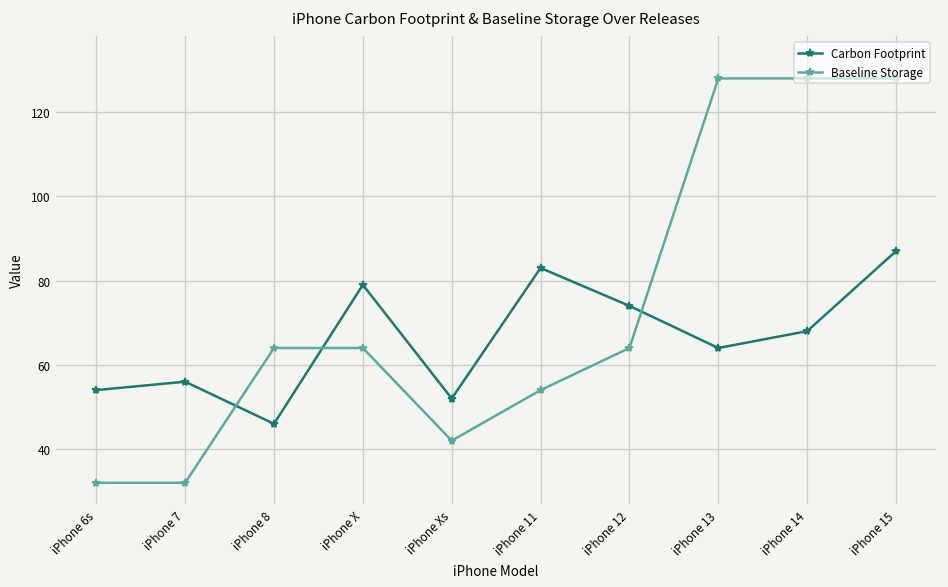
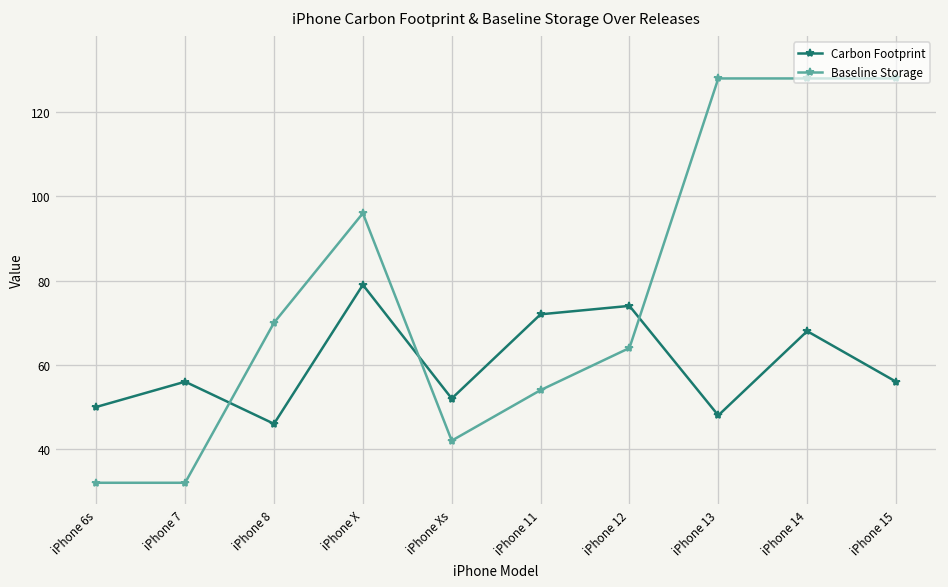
  {
    "Carbon Footprint": {
-     "iPhone 6s": 54,
+     "iPhone 6s": 50,
      "iPhone 7": 56,
      "iPhone 8": 46,
      "iPhone X": 79,
      "iPhone Xs": 52,
-     "iPhone 11": 83,
+     "iPhone 11": 72,
      "iPhone 12": 74,
-     "iPhone 13": 64,
+     "iPhone 13": 48,
      "iPhone 14": 68,
-     "iPhone 15": 87
+     "iPhone 15": 56
    },
    "Baseline Storage": {
      "iPhone 6s": 32,
      "iPhone 7": 32,
-     "iPhone 8": 64,
-     "iPhone X": 64,
+     "iPhone 8": 70,
+     "iPhone X": 96,
      "iPhone Xs": 42,
      "iPhone 11": 54,
      "iPhone 12": 64,
      "iPhone 13": 128
    }
  }
